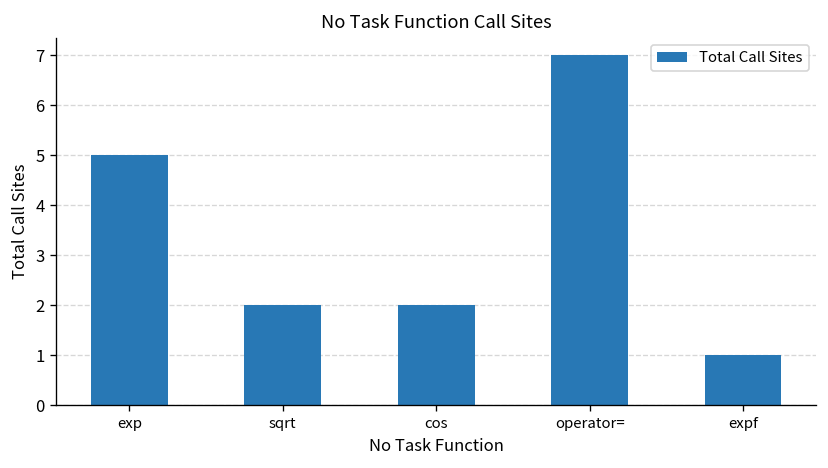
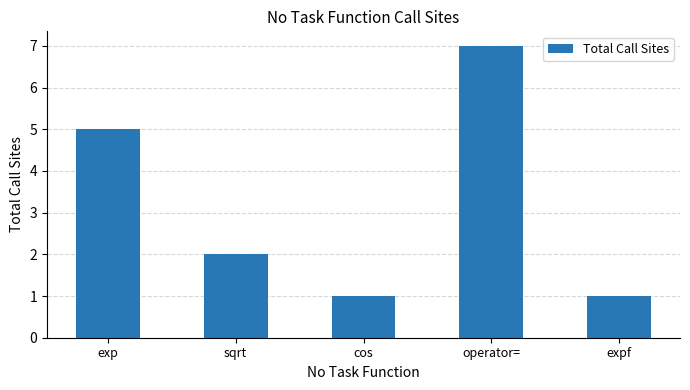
  {
    "exp": 5,
    "sqrt": 2,
-   "cos": 2,
+   "cos": 1,
    "operator=": 7,
    "expf": 1
  }
